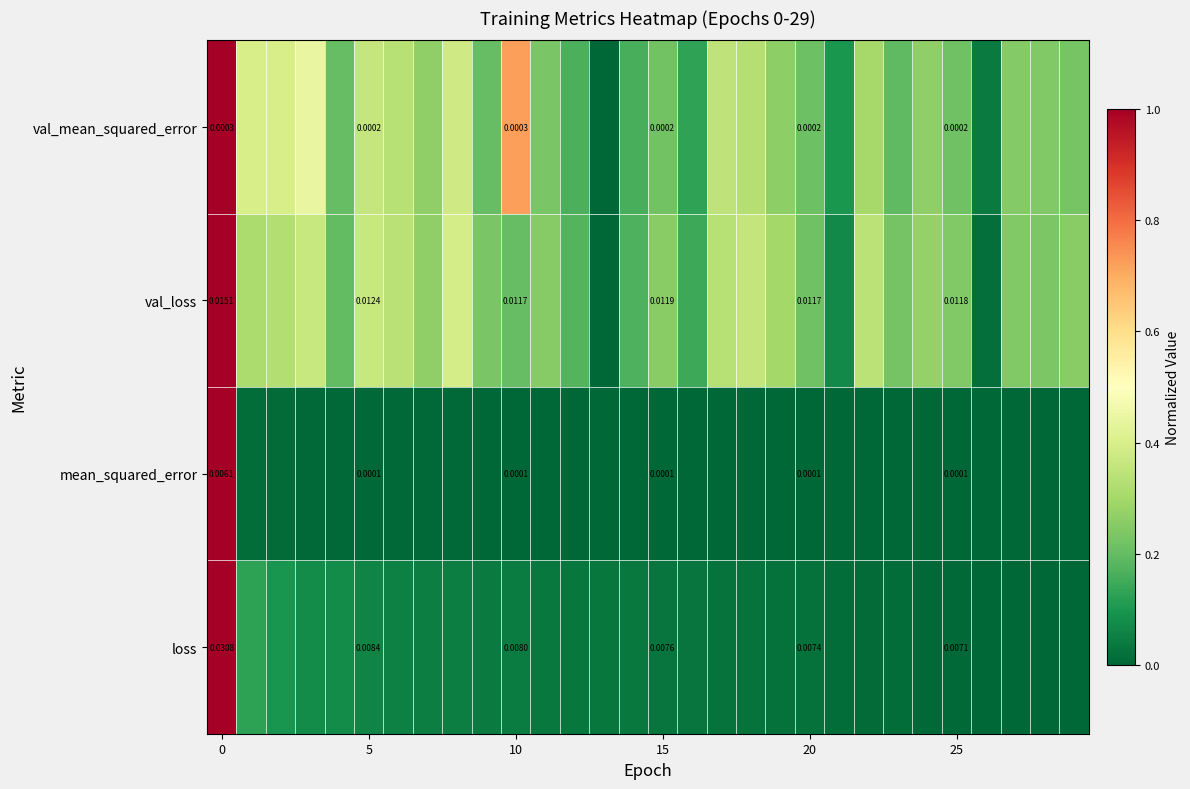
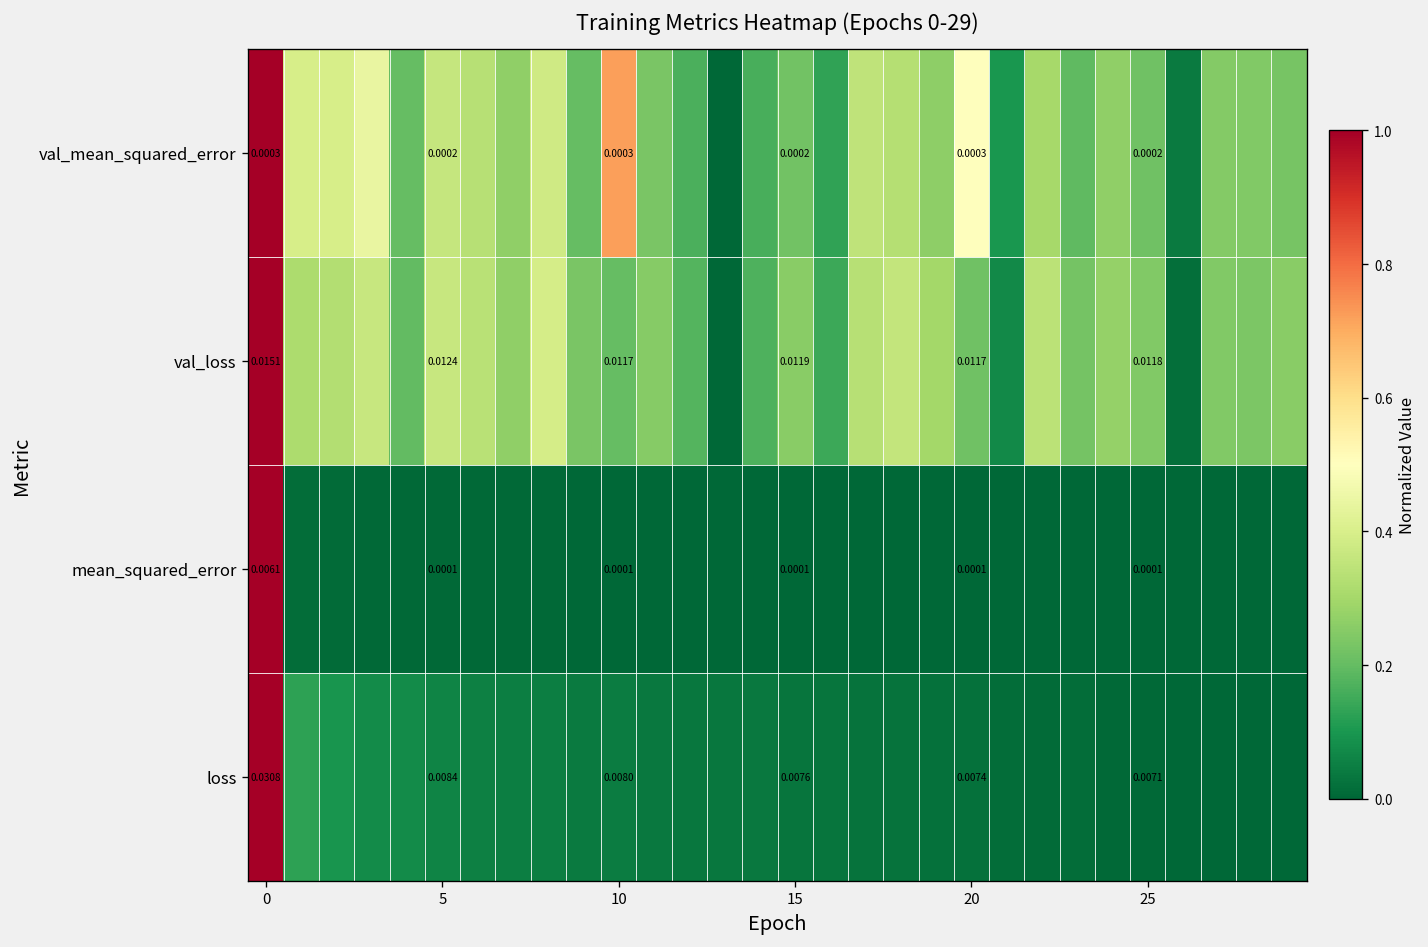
  {
    "val_mean_squared_error": {
      "0": 0.0003,
      "5": 0.0002,
      "10": 0.0003,
      "15": 0.0002,
-     "20": 0.0002,
+     "20": 0.0003,
      "25": 0.0002
    },
    "val_loss": {
      "0": 0.0151,
      "5": 0.0124,
      "10": 0.0117,
      "15": 0.0119,
      "20": 0.0117,
      "25": 0.0118
    },
    "mean_squared_error": {
      "0": 0.0061,
      "5": 0.0001,
      "10": 0.0001,
      "15": 0.0001,
      "20": 0.0001,
      "25": 0.0001
    },
    "loss": {
      "0": 0.0308,
      "5": 0.0084,
      "10": 0.0080,
      "15": 0.0076,
      "20": 0.0074,
      "25": 0.0071
    }
  }
